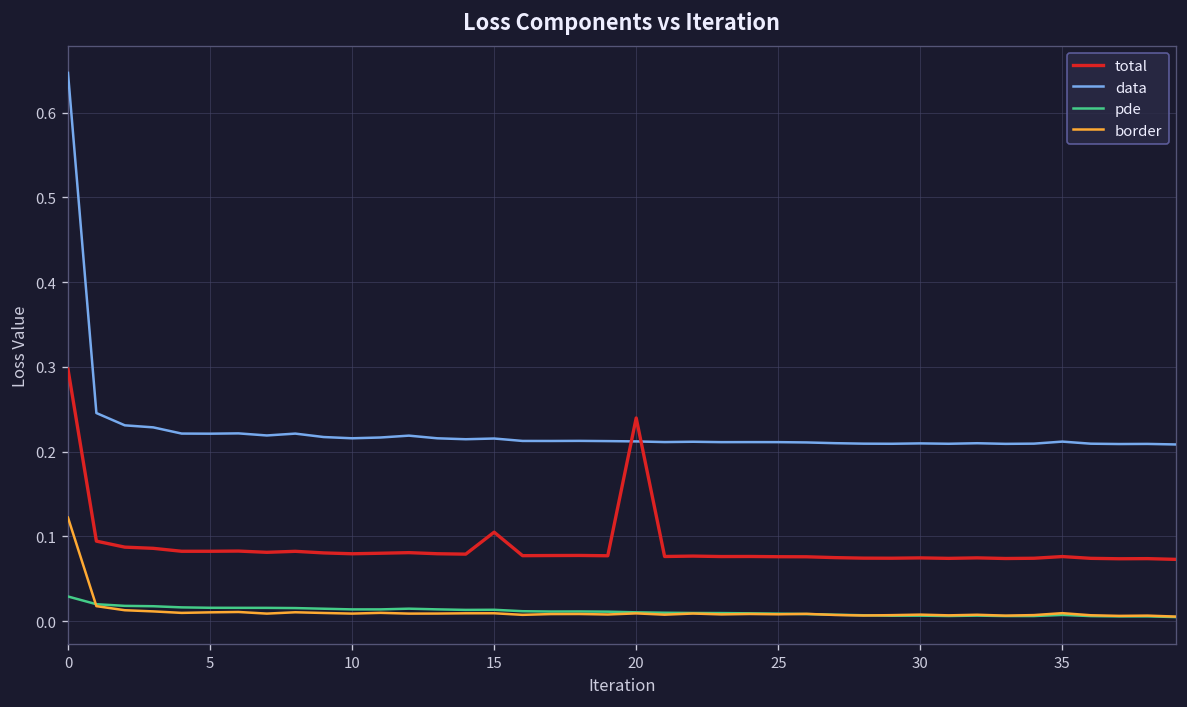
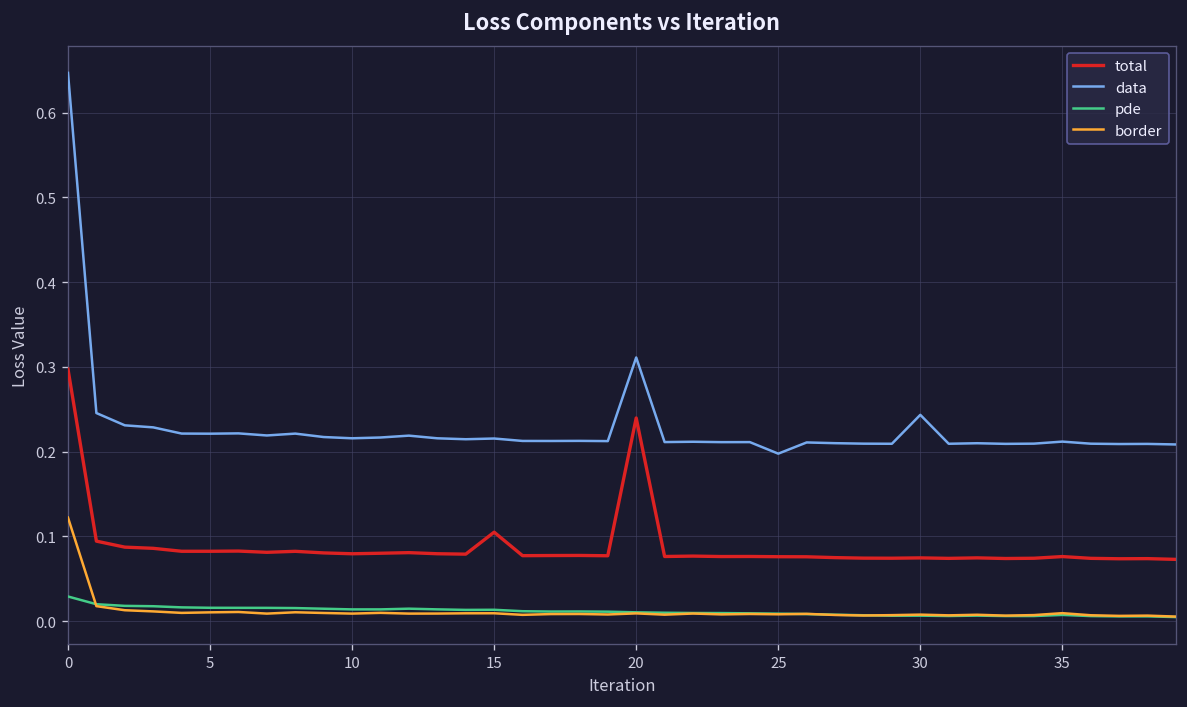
  {
    "total": {
      "0": 0.30,
      "5": 0.08,
      "10": 0.08,
      "15": 0.10,
      "20": 0.24,
      "25": 0.08,
      "30": 0.07,
      "35": 0.08
    },
    "data": {
      "0": 0.65,
      "5": 0.22,
      "10": 0.22,
      "15": 0.22,
-     "20": 0.21,
-     "25": 0.21,
-     "30": 0.21,
+     "20": 0.31,
+     "25": 0.20,
+     "30": 0.24,
      "35": 0.21
    },
    "pde": {
      "0": 0.03,
      "5": 0.02,
      "10": 0.01,
      "15": 0.01
    },
    "border": {
      "0": 0.12,
      "5": 0.01,
      "10": 0.01,
      "15": 0.01
    }
  }
